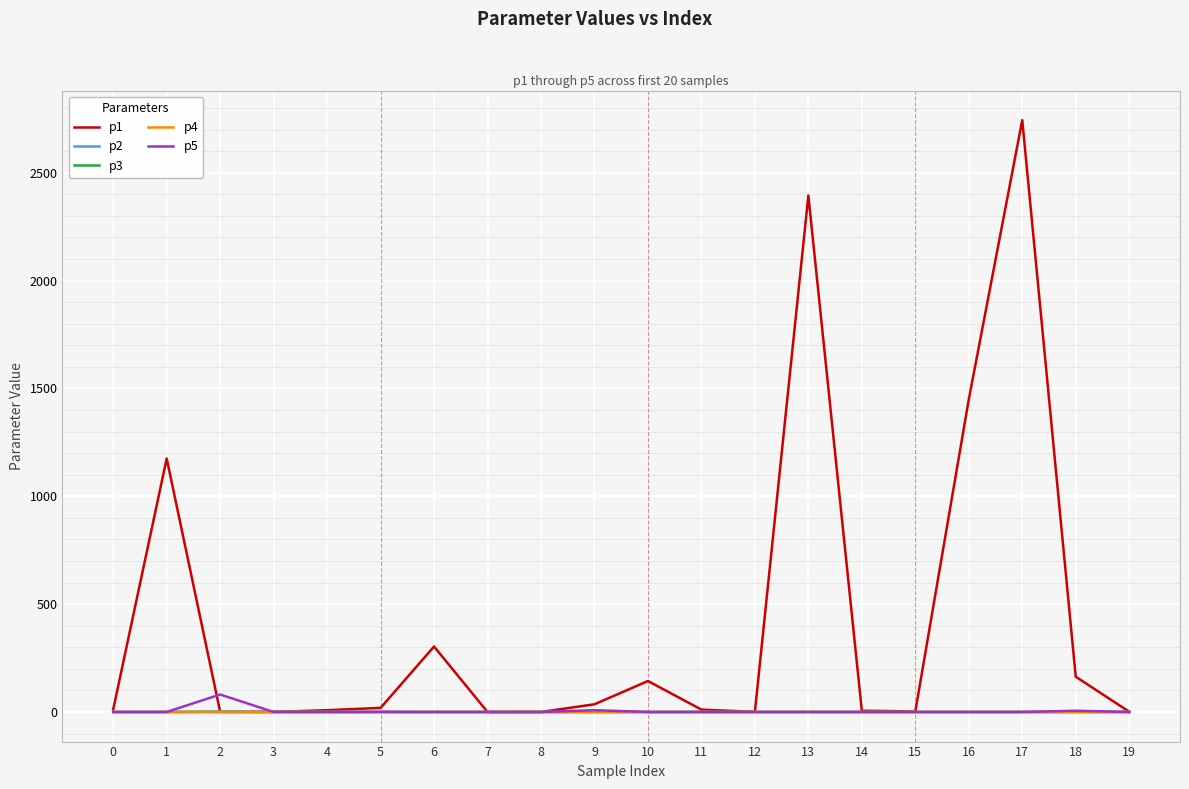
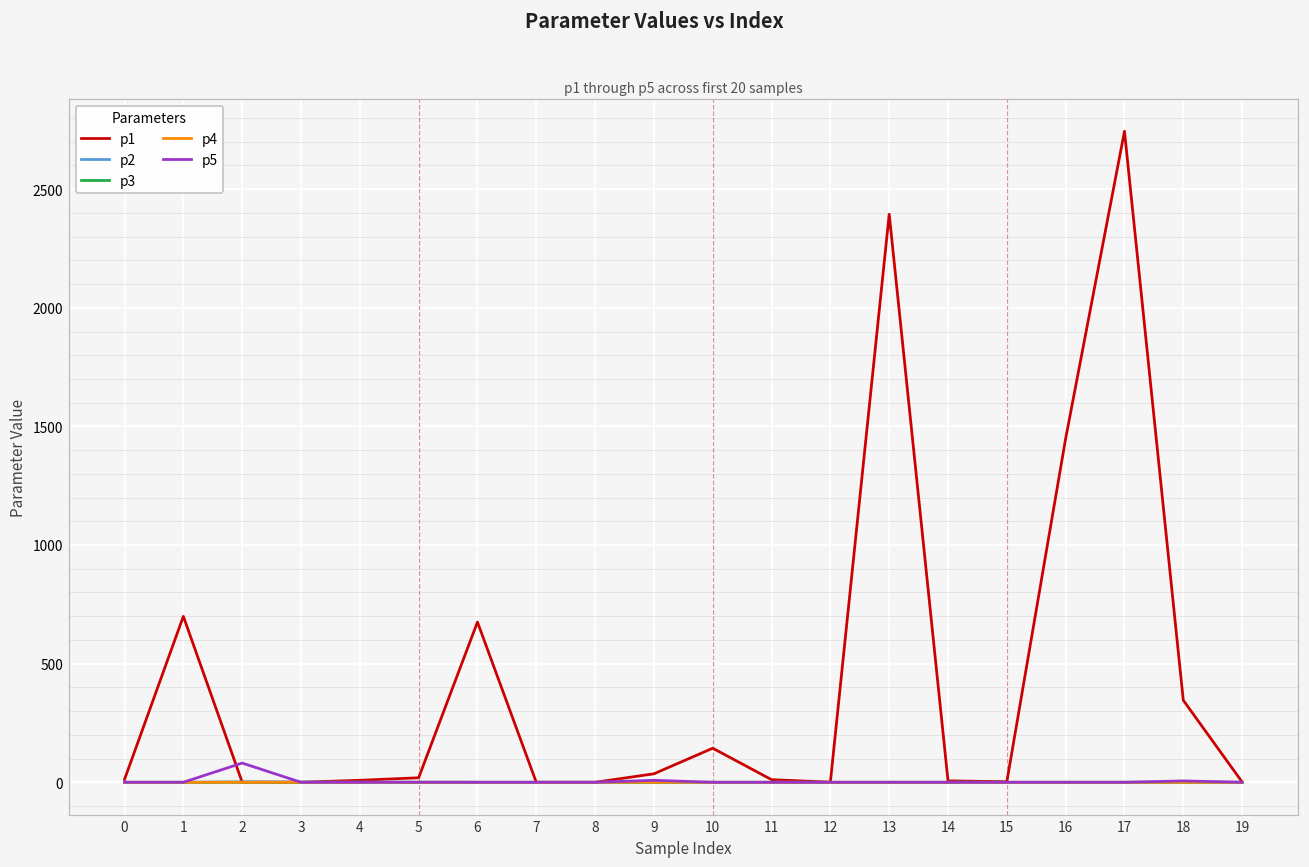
  {
    "p1": {
      "0": 10,
-     "1": 1180,
+     "1": 700,
      "5": 20,
-     "6": 300,
+     "6": 680,
      "9": 40,
      "10": 140,
      "13": 2390,
      "16": 1450,
      "17": 2740,
-     "18": 160
+     "18": 350
    },
    "p5": {
      "2": 80
    }
  }
